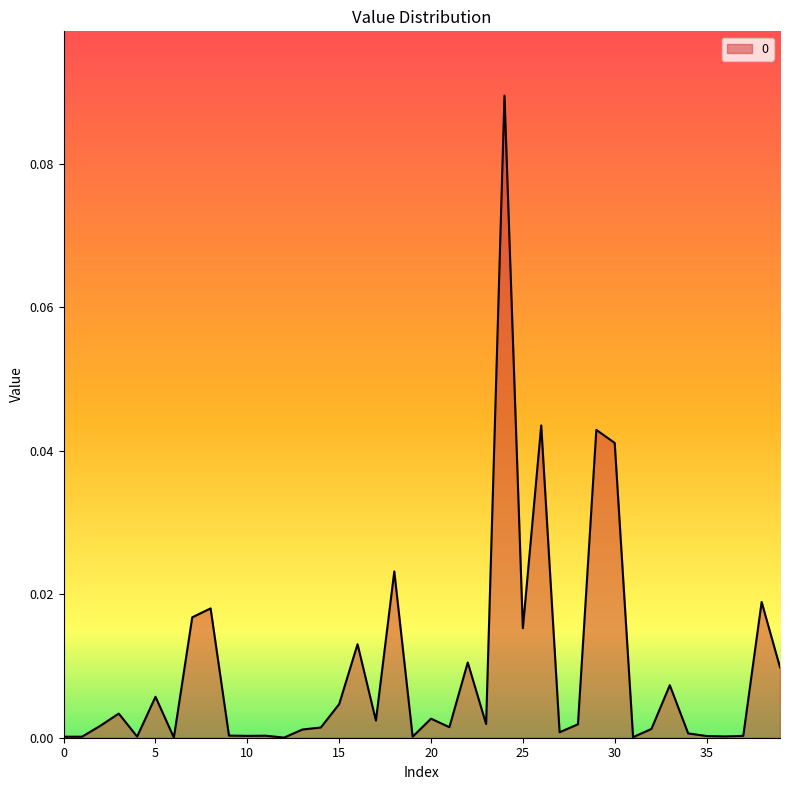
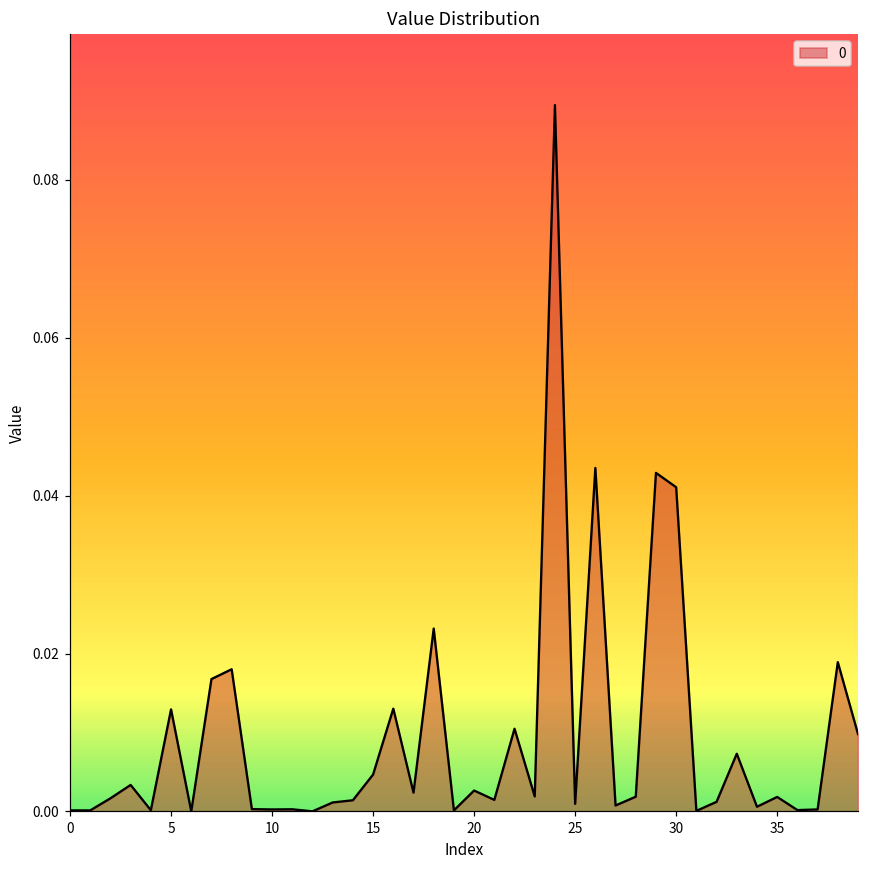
  {
    "0": 0.000,
-   "5": 0.006,
+   "5": 0.013,
    "10": 0.000,
    "15": 0.005,
    "20": 0.003,
-   "25": 0.015,
+   "25": 0.001,
    "30": 0.041,
-   "35": 0.000
+   "35": 0.002
  }
